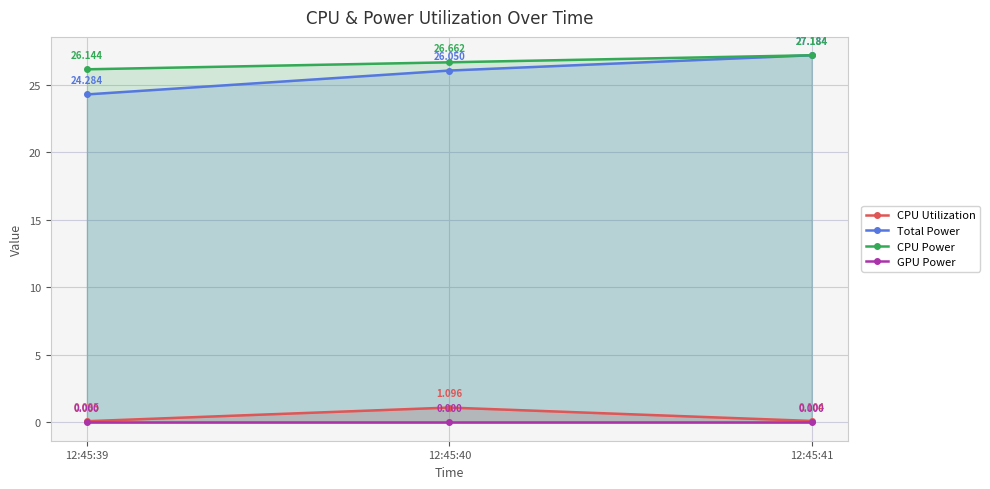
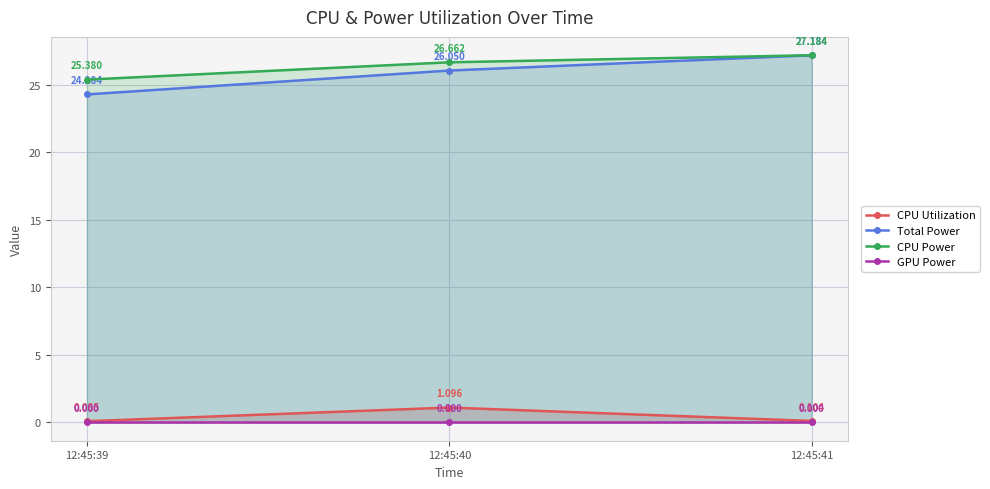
  {
    "CPU Utilization": {
      "12:45:40": 1.096
    },
    "Total Power": {
      "12:45:39": 24.284
    },
    "CPU Power": {
-     "12:45:39": 26.144
+     "12:45:39": 25.380
    }
  }
